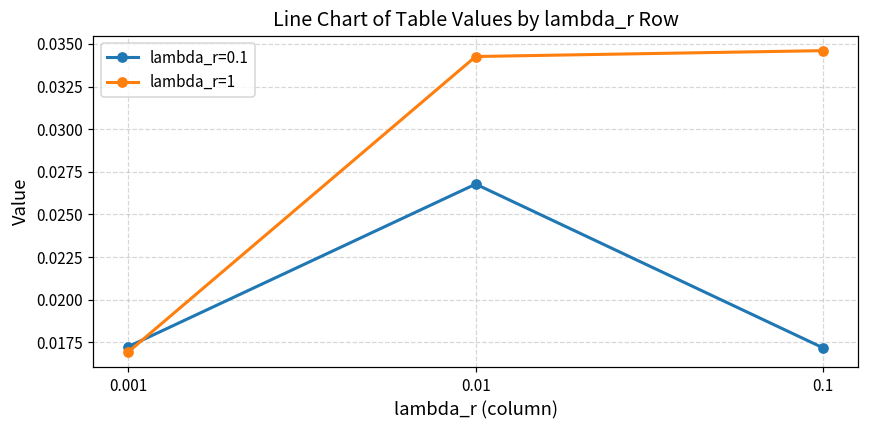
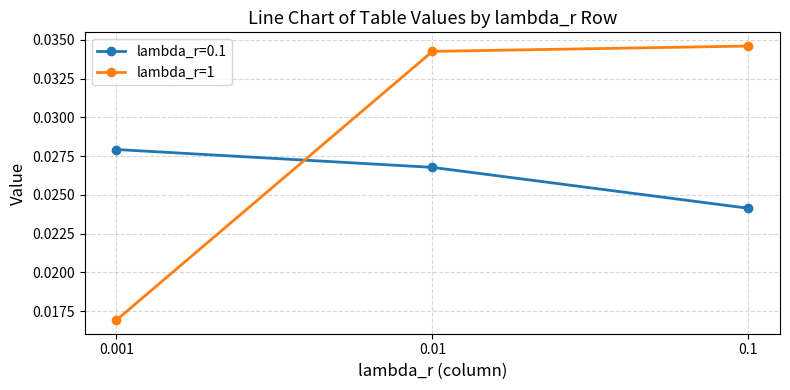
  {
    "lambda_r=0.1": {
-     "0.001": 0.0172,
+     "0.001": 0.0279,
      "0.01": 0.0268,
-     "0.1": 0.0172
+     "0.1": 0.0241
    },
    "lambda_r=1": {
      "0.001": 0.0169,
      "0.01": 0.0343,
      "0.1": 0.0346
    }
  }
